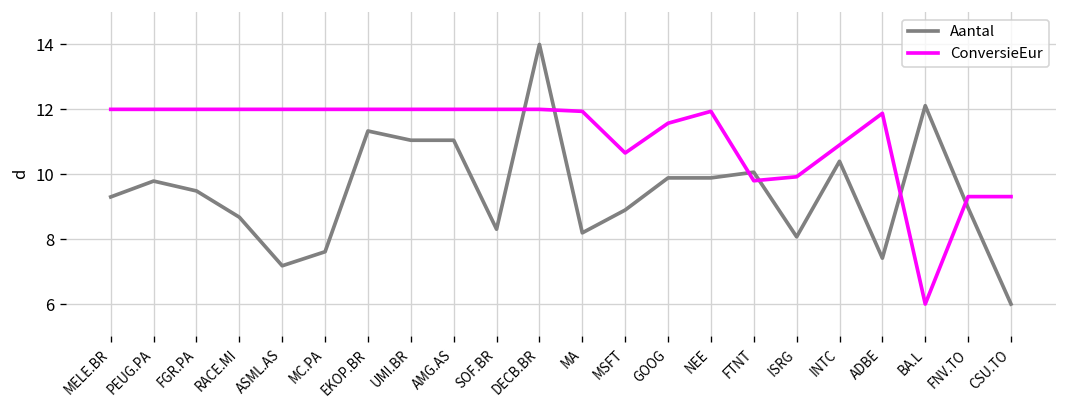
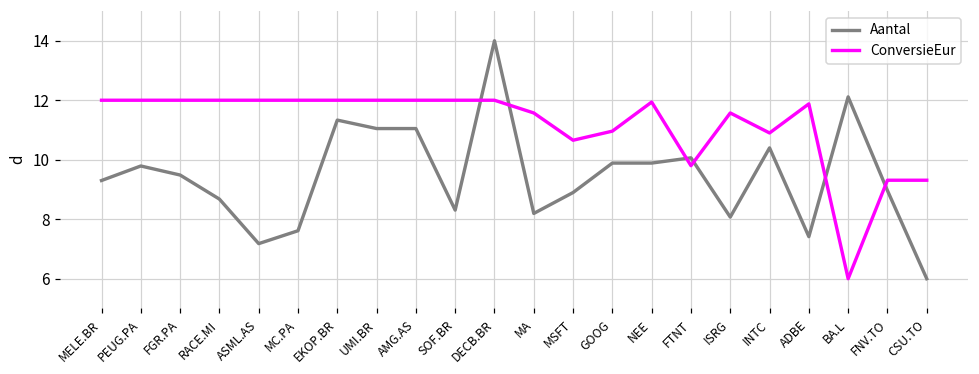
  {
    "Aantal": {
      "MELE.BR": 9.3,
      "PEUG.PA": 9.8,
      "FGR.PA": 9.5,
      "RACE.MI": 8.7,
      "ASML.AS": 7.2,
      "MC.PA": 7.6,
      "EKOP.BR": 11.3,
      "UMI.BR": 11.0,
      "AMG.AS": 11.0,
      "SOF.BR": 8.3,
      "DECB.BR": 14.0,
      "MA": 8.2,
      "MSFT": 8.9,
      "GOOG": 9.9,
      "NEE": 9.9,
      "FTNT": 10.1,
      "ISRG": 8.1,
      "INTC": 10.4,
      "ADBE": 7.4,
      "BA.L": 12.1,
      "FNV.TO": 9.0,
      "CSU.TO": 6.0
    },
    "ConversieEur": {
      "MELE.BR": 12.0,
      "PEUG.PA": 12.0,
      "FGR.PA": 12.0,
      "RACE.MI": 12.0,
      "ASML.AS": 12.0,
      "MC.PA": 12.0,
      "EKOP.BR": 12.0,
      "UMI.BR": 12.0,
      "AMG.AS": 12.0,
      "SOF.BR": 12.0,
      "DECB.BR": 12.0,
-     "MA": 11.9,
+     "MA": 11.6,
      "MSFT": 10.7,
-     "GOOG": 11.6,
+     "GOOG": 11.0,
      "NEE": 11.9,
      "FTNT": 9.8,
-     "ISRG": 9.9,
+     "ISRG": 11.6,
      "INTC": 10.9,
      "ADBE": 11.9,
      "BA.L": 6.0,
      "FNV.TO": 9.3,
      "CSU.TO": 9.3
    }
  }
